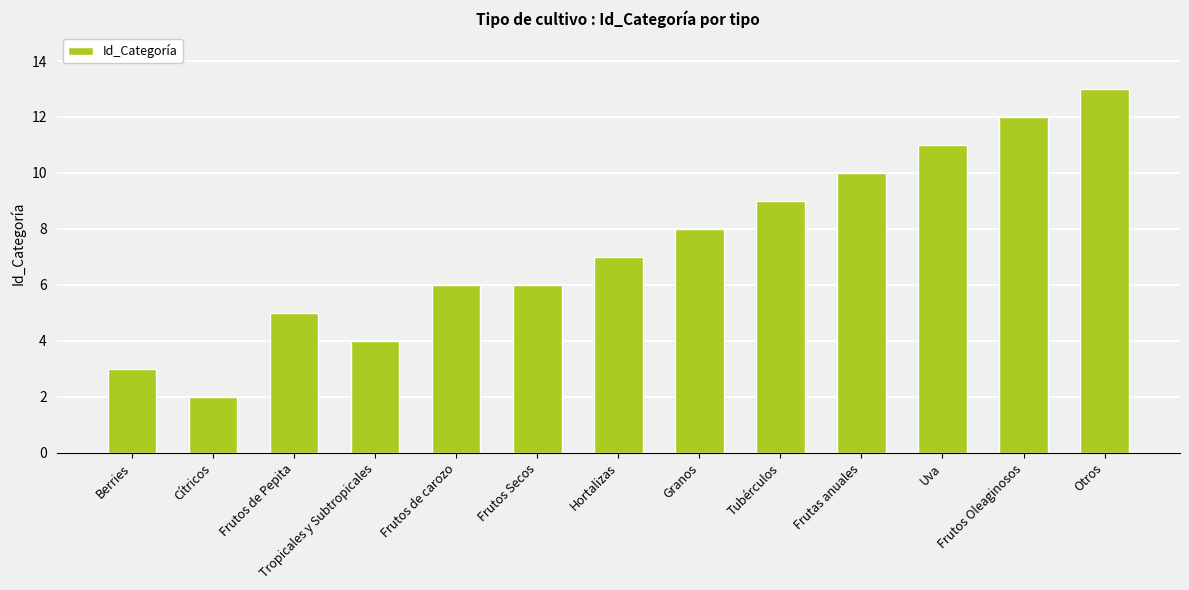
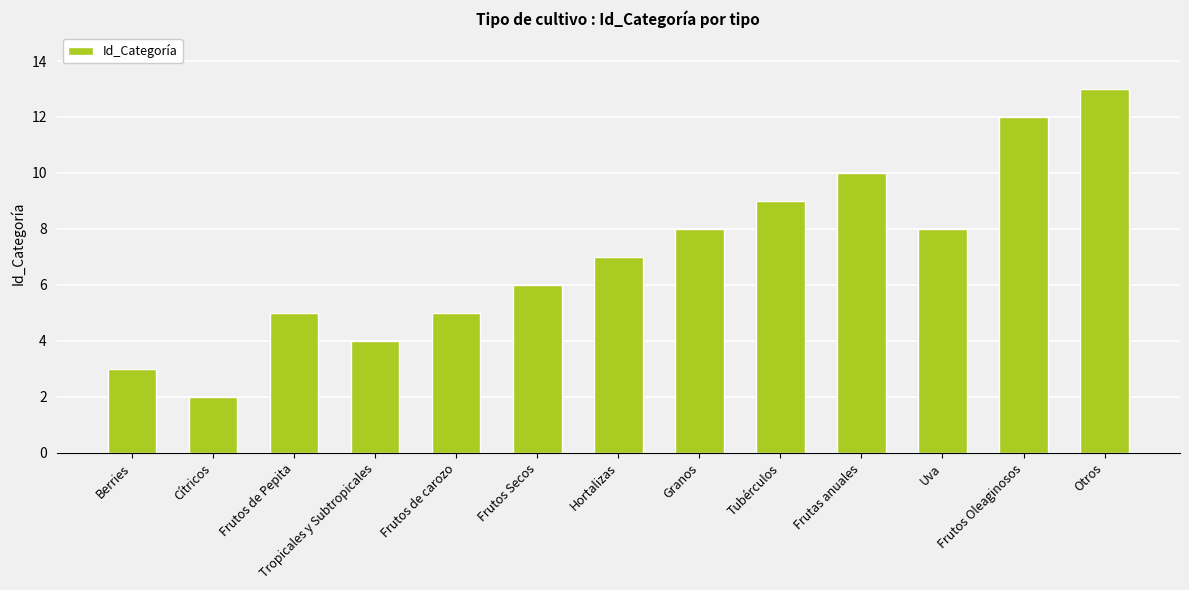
  {
    "Berries": 3,
    "Cítricos": 2,
    "Frutos de Pepita": 5,
    "Tropicales y Subtropicales": 4,
-   "Frutos de carozo": 6,
+   "Frutos de carozo": 5,
    "Frutos Secos": 6,
    "Hortalizas": 7,
    "Granos": 8,
    "Tubérculos": 9,
    "Frutas anuales": 10,
-   "Uva": 11,
+   "Uva": 8,
    "Frutos Oleaginosos": 12,
    "Otros": 13
  }
